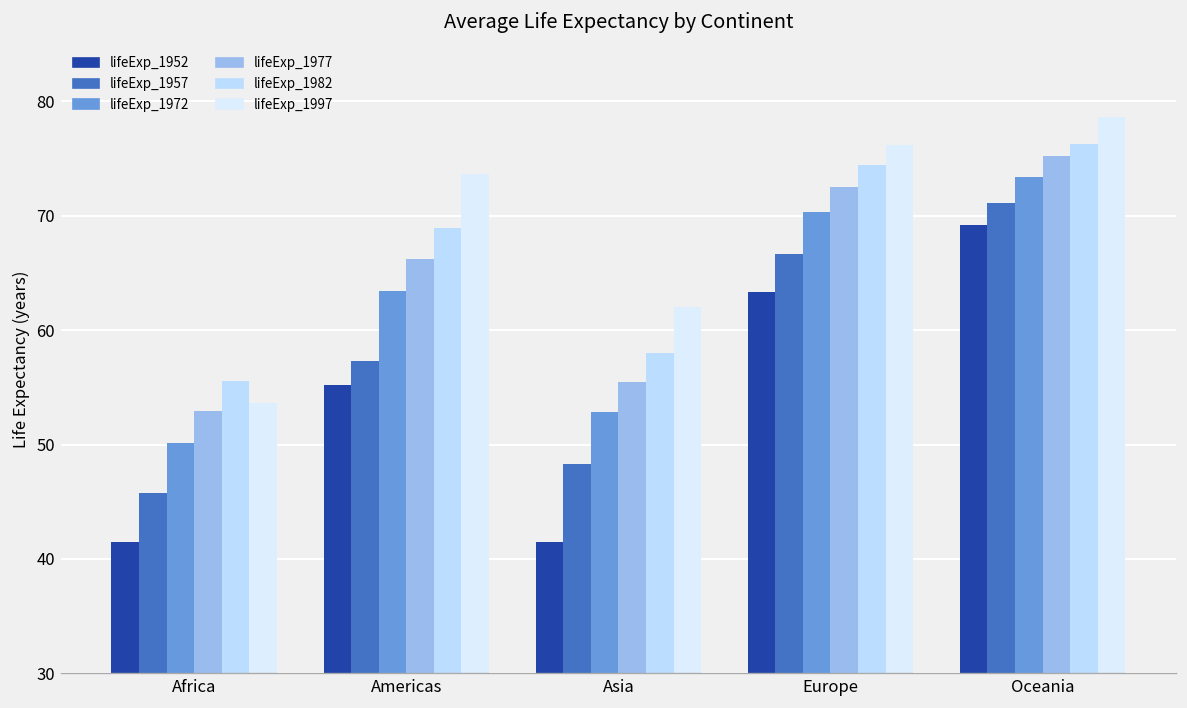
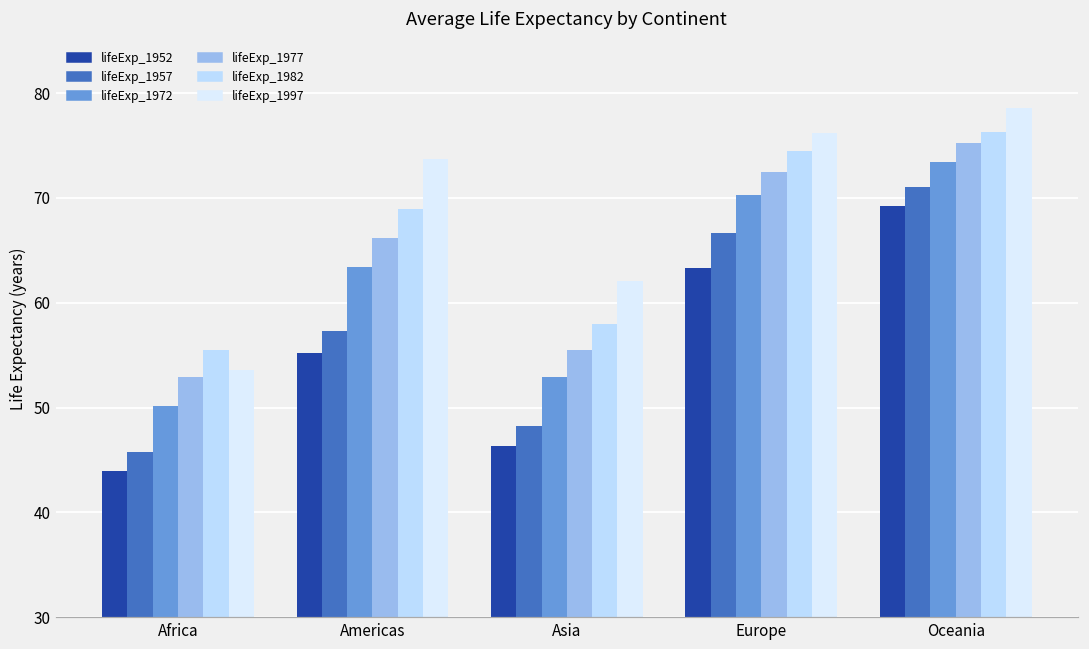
  {
    "lifeExp_1952": {
-     "Africa": 41,
+     "Africa": 44,
      "Americas": 55,
-     "Asia": 41,
+     "Asia": 46,
      "Europe": 63,
      "Oceania": 69
    }
  }
